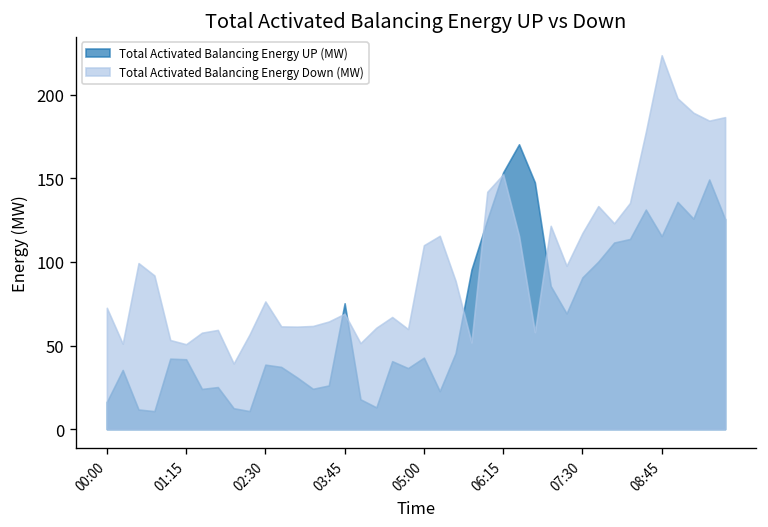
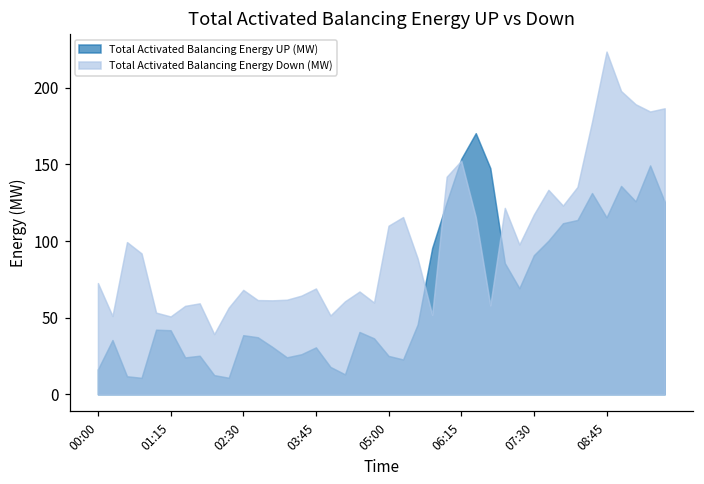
  {
    "Total Activated Balancing Energy UP (MW)": {
      "00:00": 16,
      "01:15": 42,
      "02:30": 39,
-     "03:45": 75,
-     "05:00": 43,
+     "03:45": 31,
+     "05:00": 25,
      "07:30": 91,
      "08:45": 115
    },
    "Total Activated Balancing Energy Down (MW)": {
      "00:00": 73,
      "01:15": 51,
-     "02:30": 76,
+     "02:30": 68,
      "03:45": 69,
      "05:00": 110,
      "07:30": 117,
      "08:45": 224
    }
  }
